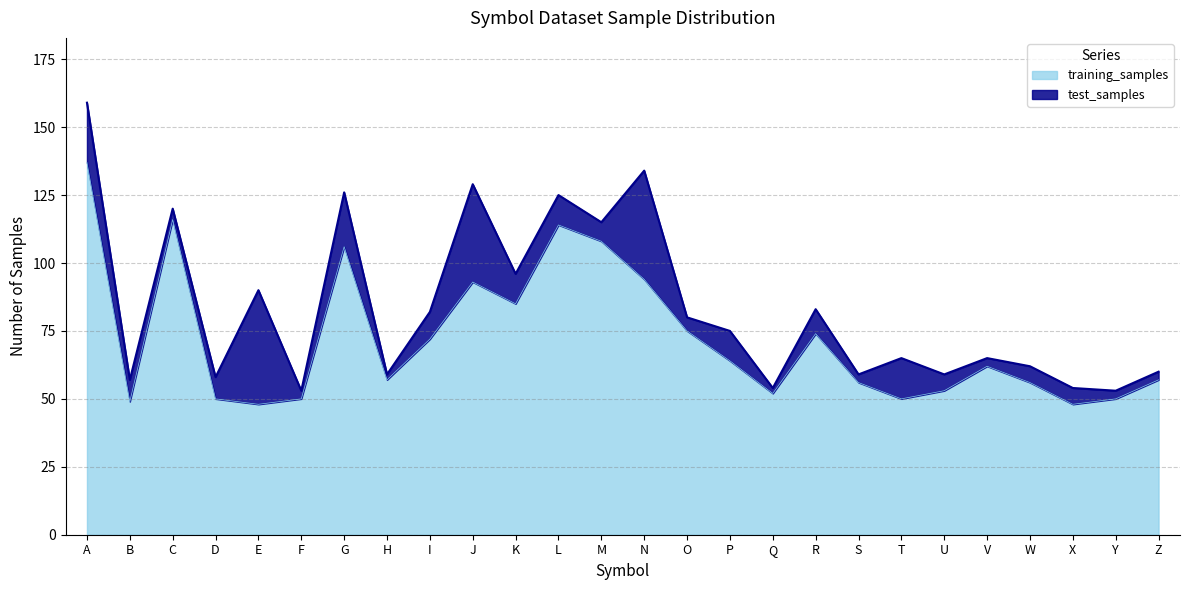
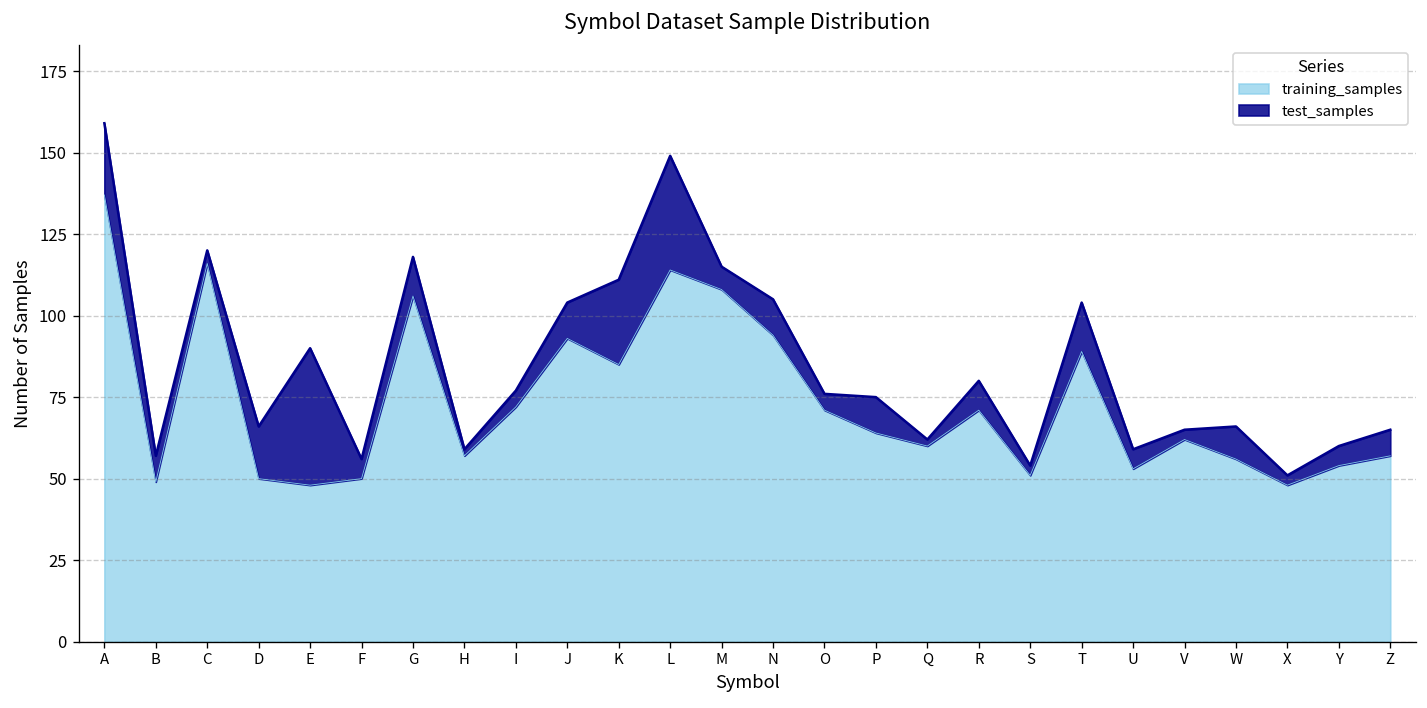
  {
    "training_samples": {
      "A": 137,
      "B": 49,
      "C": 116,
      "D": 50,
      "E": 48,
      "F": 50,
      "G": 106,
      "H": 57,
      "I": 72,
      "J": 93,
      "K": 85,
      "L": 114,
      "M": 108,
      "N": 94,
-     "O": 75,
+     "O": 71,
      "P": 64,
-     "Q": 52,
-     "R": 74,
-     "S": 56,
-     "T": 50,
+     "Q": 60,
+     "R": 71,
+     "S": 51,
+     "T": 89,
      "U": 53,
      "V": 62,
      "W": 56,
      "X": 48,
-     "Y": 50,
+     "Y": 54,
      "Z": 57
    },
    "test_samples": {
      "A": 22,
      "B": 8,
      "C": 4,
-     "D": 8,
+     "D": 16,
      "E": 42,
-     "F": 3,
-     "G": 20,
+     "F": 6,
+     "G": 12,
      "H": 2,
-     "I": 10,
-     "J": 36,
-     "K": 11,
-     "L": 11,
+     "I": 5,
+     "J": 11,
+     "K": 26,
+     "L": 35,
      "M": 7,
-     "N": 40,
+     "N": 11,
      "O": 5,
      "P": 11,
      "Q": 2,
      "R": 9,
      "S": 3,
      "T": 15,
      "U": 6,
      "V": 3,
-     "W": 6,
-     "X": 6,
-     "Y": 3,
-     "Z": 3
+     "W": 10,
+     "X": 3,
+     "Y": 6,
+     "Z": 8
    }
  }
